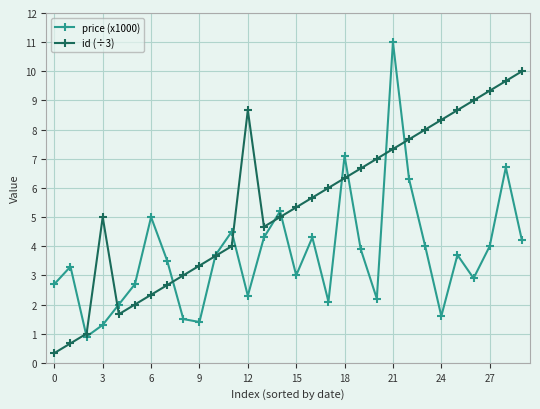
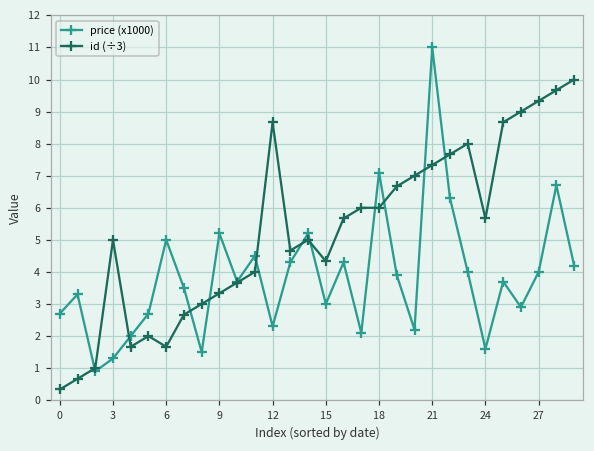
  {
    "price (x1000)": {
      "0": 2.7,
      "3": 1.3,
      "6": 5.0,
-     "9": 1.4,
+     "9": 5.2,
      "12": 2.3,
      "15": 3.0,
      "18": 7.1,
      "21": 11.0,
      "24": 1.6,
      "27": 4.0
    },
    "id (÷3)": {
      "0": 0.3,
      "3": 5.0,
-     "6": 2.3,
+     "6": 1.7,
      "9": 3.3,
      "12": 8.7,
-     "15": 5.3,
-     "18": 6.3,
+     "15": 4.3,
+     "18": 6.0,
      "21": 7.3,
-     "24": 8.3,
+     "24": 5.7,
      "27": 9.3
    }
  }
